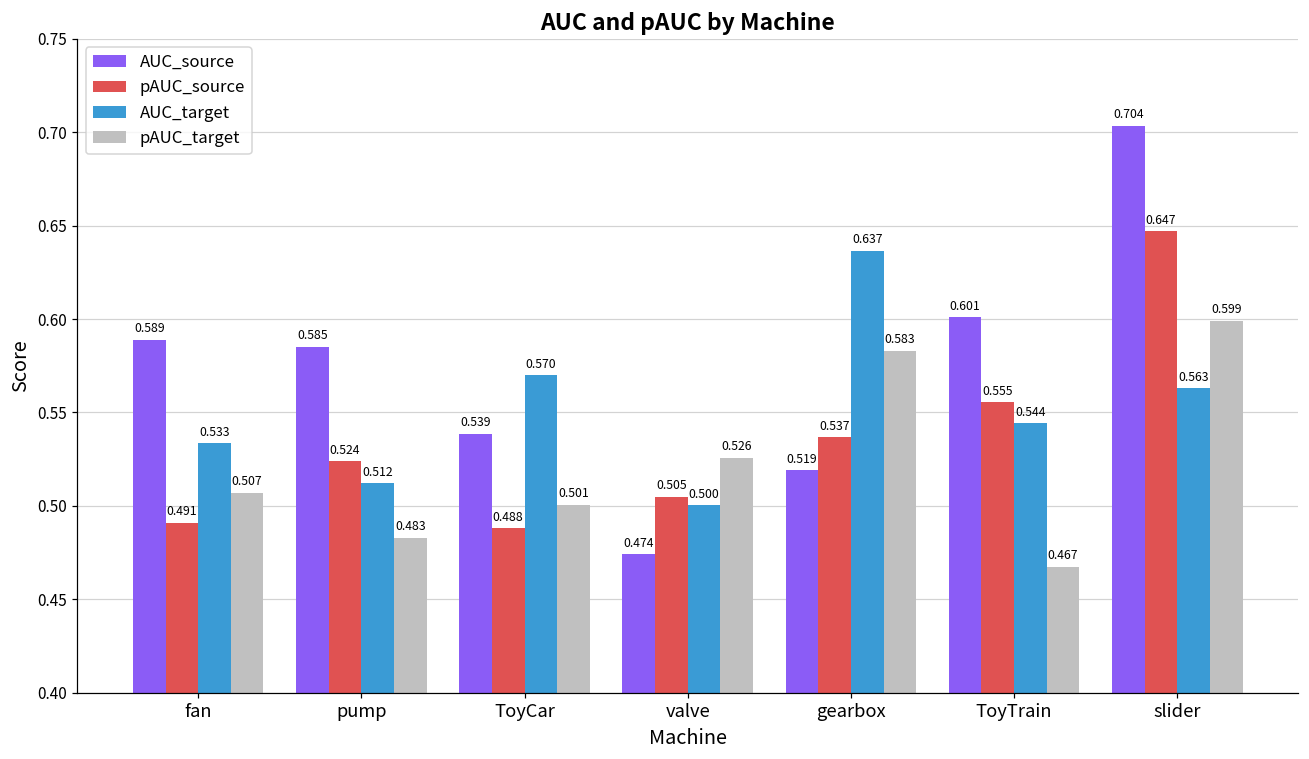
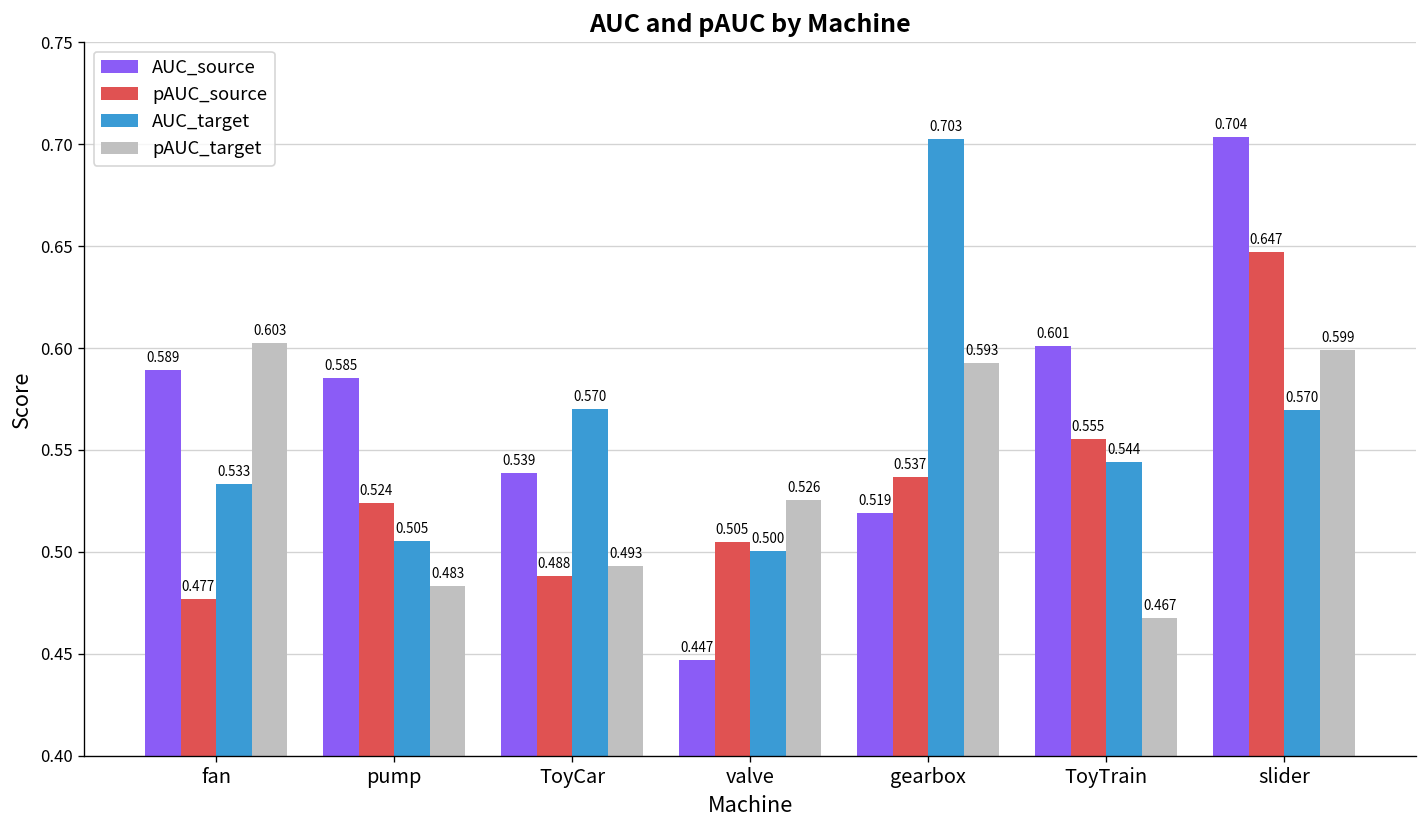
  {
    "AUC_source": {
      "fan": 0.589,
      "pump": 0.585,
      "ToyCar": 0.539,
-     "valve": 0.474,
+     "valve": 0.447,
      "gearbox": 0.519,
      "ToyTrain": 0.601,
      "slider": 0.704
    },
    "pAUC_source": {
-     "fan": 0.491,
+     "fan": 0.477,
      "pump": 0.524,
      "ToyCar": 0.488,
      "valve": 0.505,
      "gearbox": 0.537,
      "ToyTrain": 0.555,
      "slider": 0.647
    },
    "AUC_target": {
      "fan": 0.533,
-     "pump": 0.512,
+     "pump": 0.505,
      "ToyCar": 0.570,
      "valve": 0.500,
-     "gearbox": 0.637,
+     "gearbox": 0.703,
      "ToyTrain": 0.544,
-     "slider": 0.563
+     "slider": 0.570
    },
    "pAUC_target": {
-     "fan": 0.507,
+     "fan": 0.603,
      "pump": 0.483,
-     "ToyCar": 0.501,
+     "ToyCar": 0.493,
      "valve": 0.526,
-     "gearbox": 0.583,
+     "gearbox": 0.593,
      "ToyTrain": 0.467,
      "slider": 0.599
    }
  }
